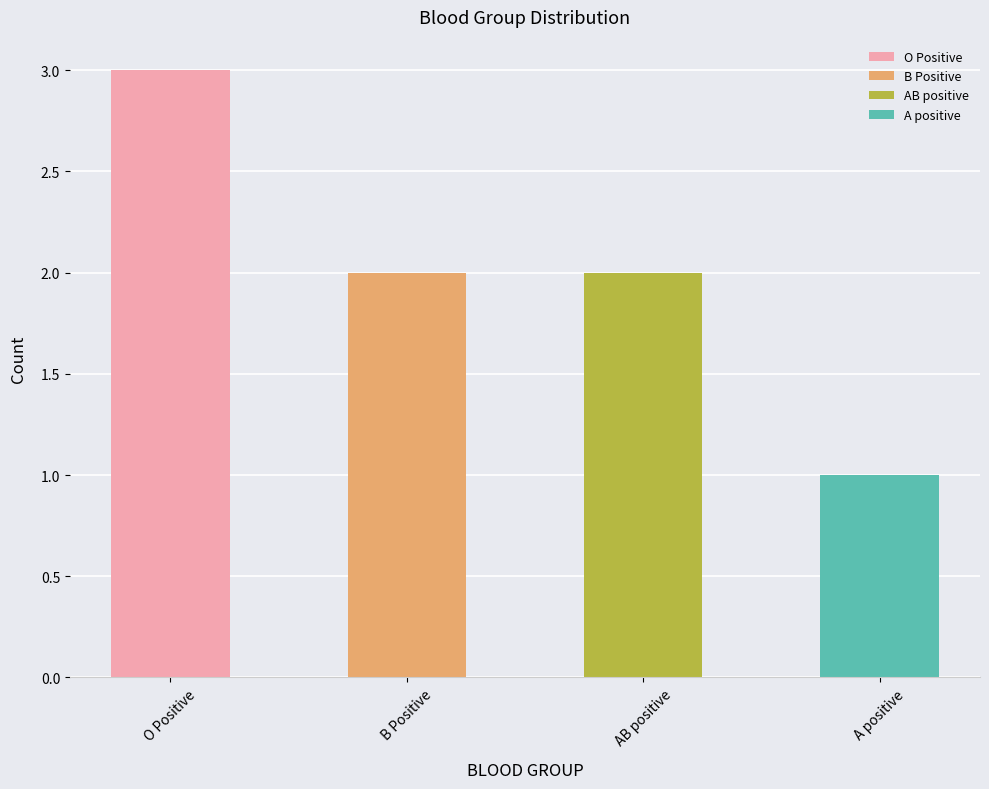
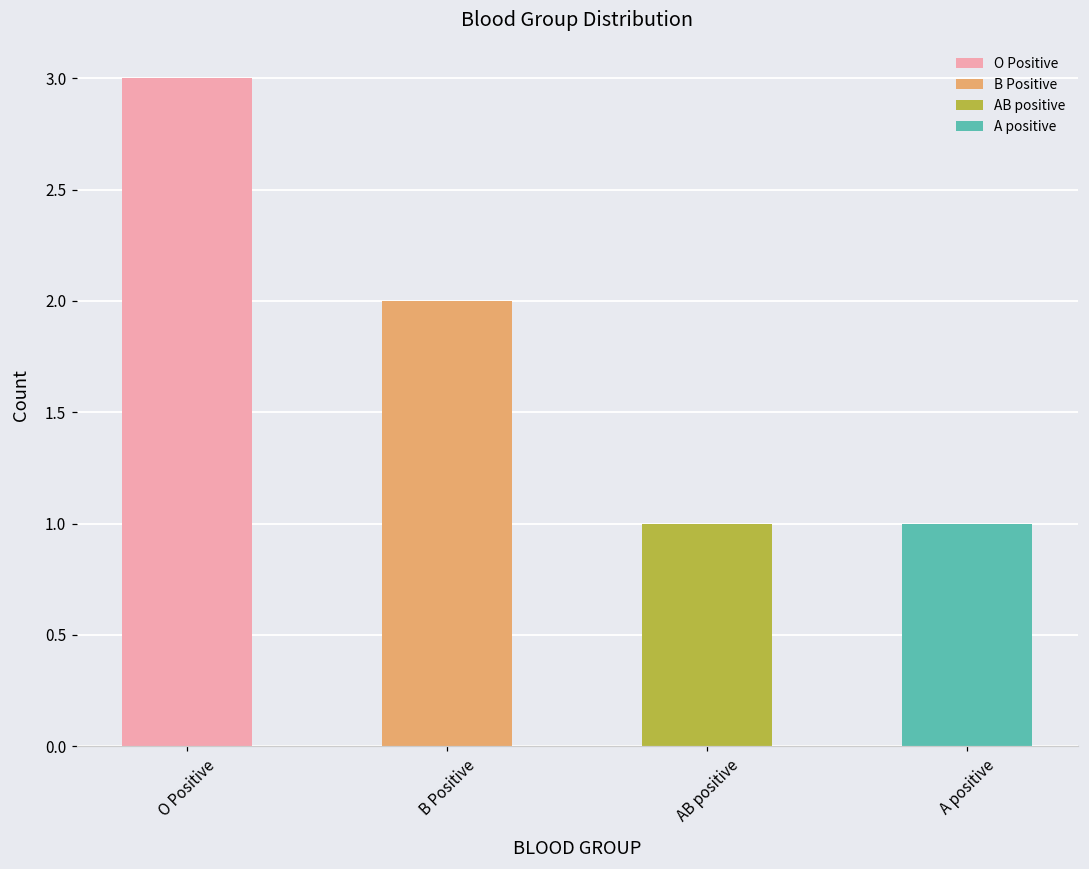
  {
    "O Positive": 3,
    "B Positive": 2,
-   "AB positive": 2,
+   "AB positive": 1,
    "A positive": 1
  }
